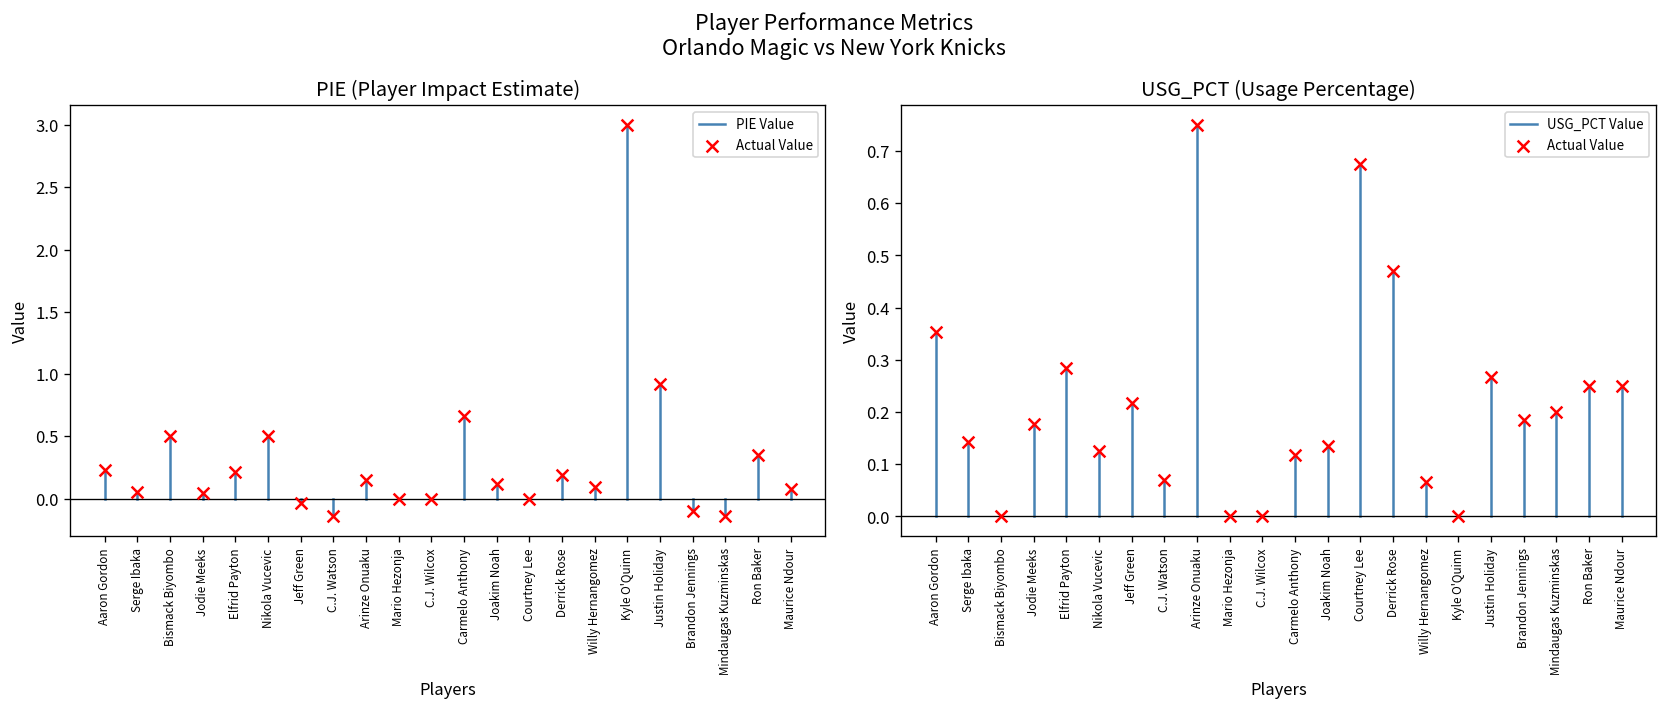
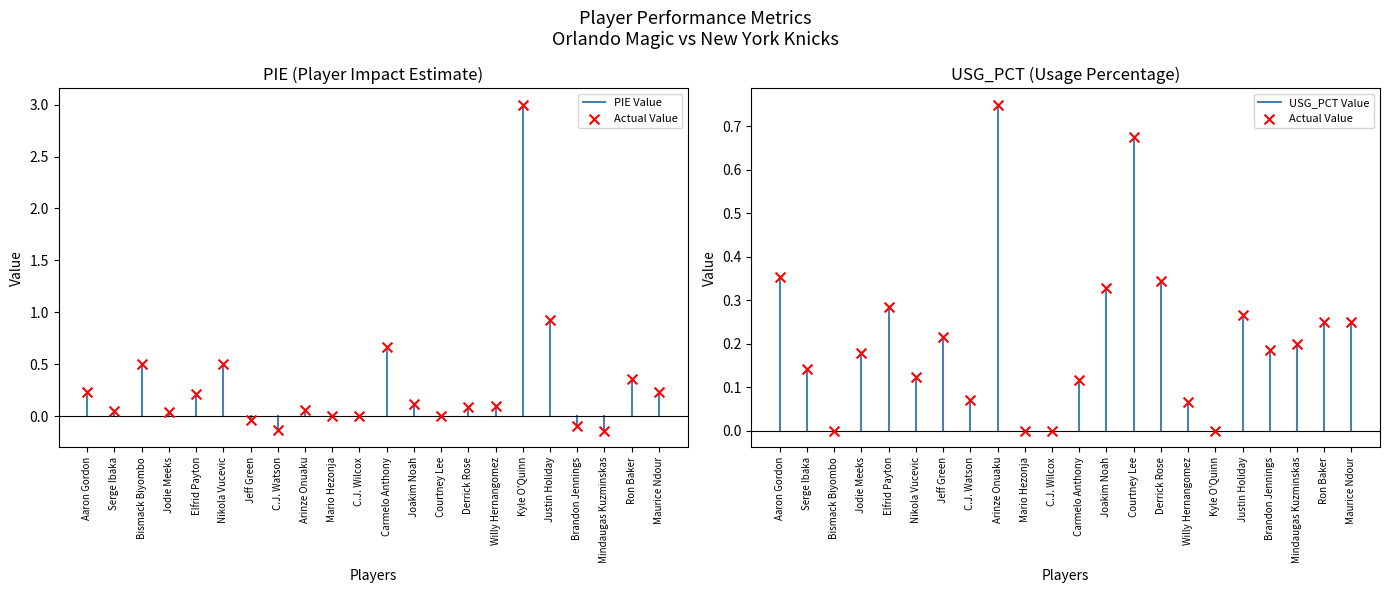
  {
    "PIE (Player Impact Estimate)": {
      "Actual Value": {
-       "Arinze Onuaku": 0.15,
-       "Derrick Rose": 0.19,
-       "Maurice Ndour": 0.08
+       "Arinze Onuaku": 0.06,
+       "Derrick Rose": 0.08,
+       "Maurice Ndour": 0.24
      }
    },
    "USG_PCT (Usage Percentage)": {
      "Actual Value": {
-       "Joakim Noah": 0.14,
-       "Derrick Rose": 0.47
+       "Joakim Noah": 0.33,
+       "Derrick Rose": 0.35
      }
    }
  }
